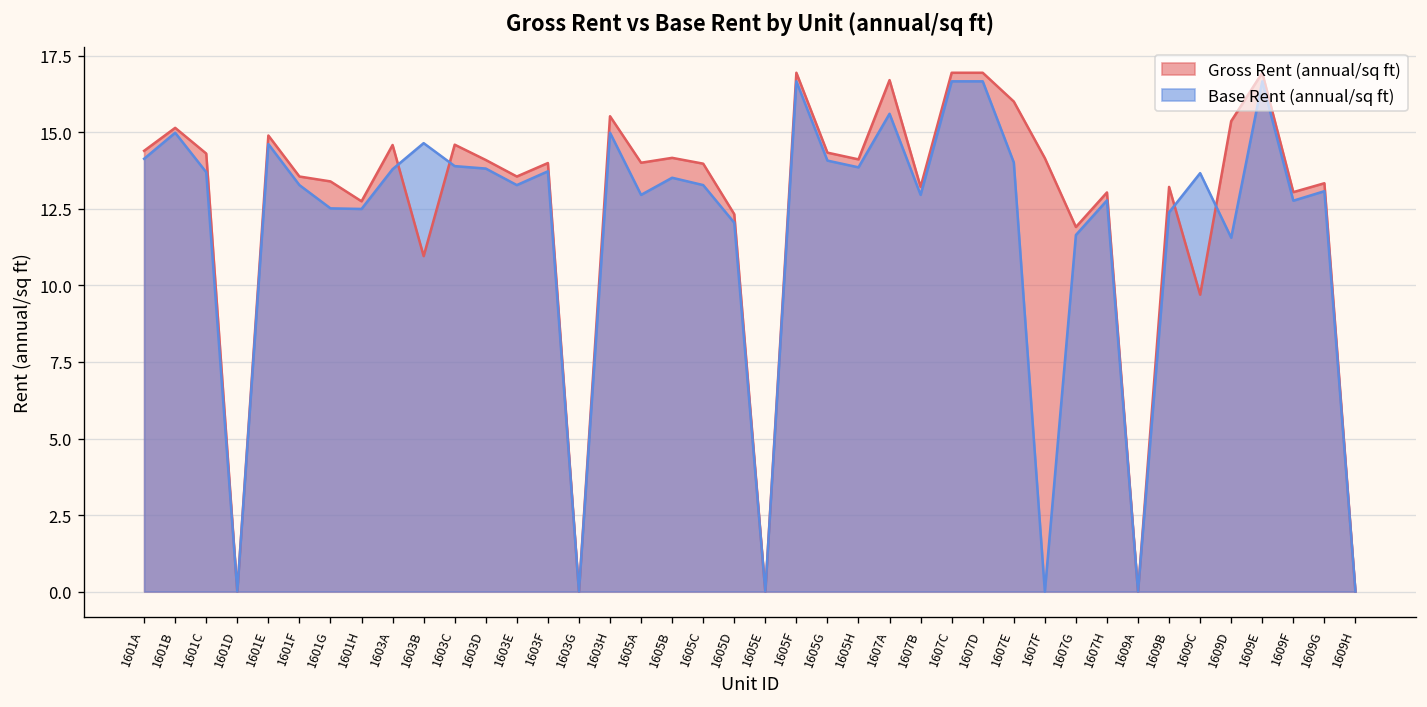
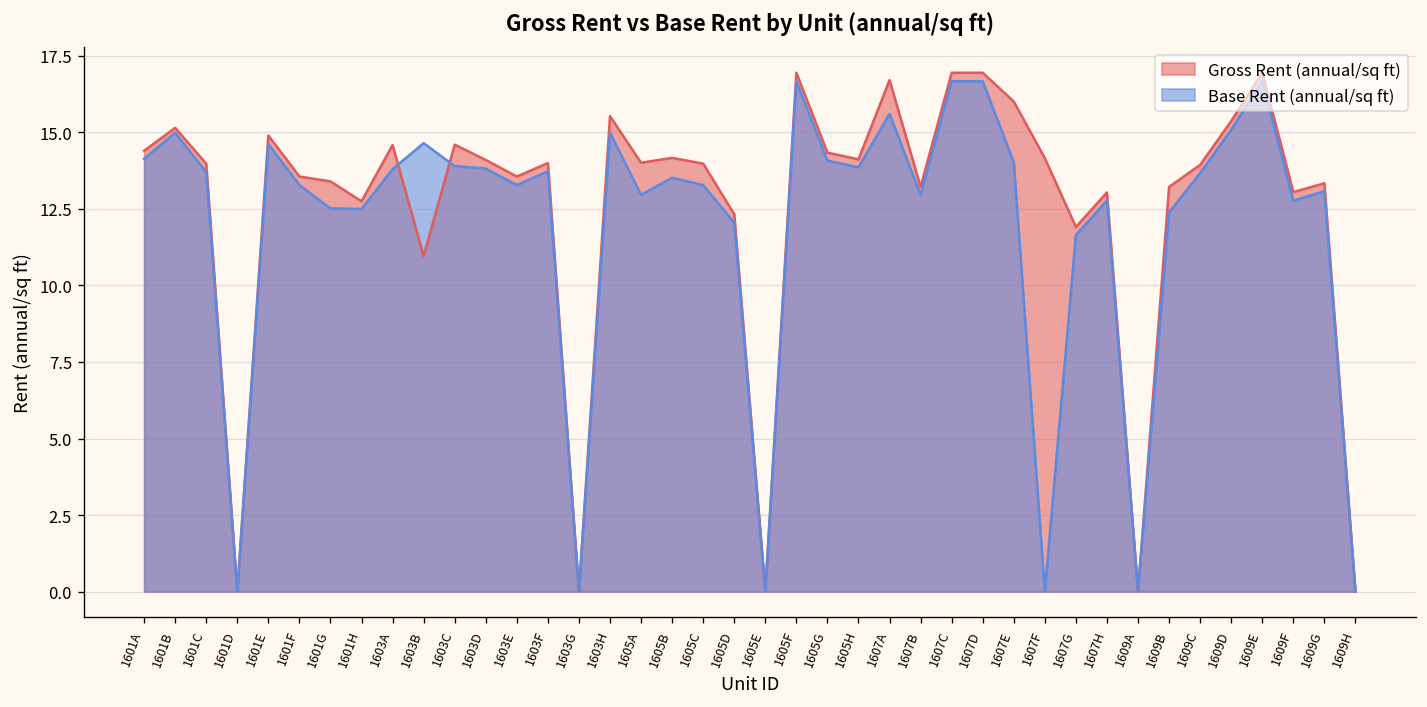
  {
    "Gross Rent (annual/sq ft)": {
      "1601A": 14.4,
      "1601B": 15.2,
-     "1601C": 14.3,
+     "1601C": 14.0,
      "1601E": 14.9,
      "1601F": 13.6,
      "1601G": 13.4,
      "1601H": 12.8,
      "1603A": 14.6,
      "1603B": 11.0,
      "1603C": 14.6,
      "1603D": 14.1,
      "1603E": 13.6,
      "1603F": 14.0,
      "1603H": 15.5,
      "1605A": 14.0,
      "1605B": 14.2,
      "1605C": 14.0,
      "1605D": 12.3,
      "1605F": 17.0,
      "1605G": 14.3,
      "1605H": 14.1,
      "1607A": 16.7,
      "1607B": 13.2,
      "1607C": 17.0,
      "1607D": 17.0,
      "1607E": 16.0,
      "1607F": 14.2,
      "1607G": 11.9,
      "1607H": 13.0,
      "1609B": 13.2,
-     "1609C": 9.7,
+     "1609C": 13.9,
      "1609D": 15.4,
      "1609F": 13.1,
      "1609G": 13.3
    },
    "Base Rent (annual/sq ft)": {
      "1601A": 14.1,
      "1601B": 15.0,
      "1601C": 13.7,
      "1601E": 14.6,
      "1601F": 13.3,
      "1601G": 12.5,
      "1601H": 12.5,
      "1603A": 13.8,
      "1603B": 14.7,
      "1603C": 13.9,
      "1603D": 13.8,
      "1603E": 13.3,
      "1603F": 13.7,
      "1603H": 15.0,
      "1605A": 13.0,
      "1605B": 13.5,
      "1605C": 13.3,
      "1605D": 12.1,
      "1605F": 16.7,
      "1605G": 14.1,
      "1605H": 13.9,
      "1607A": 15.6,
      "1607B": 13.0,
      "1607C": 16.7,
      "1607D": 16.7,
      "1607E": 14.0,
      "1607F": 0.0,
      "1607G": 11.7,
      "1607H": 12.8,
      "1609B": 12.4,
      "1609C": 13.7,
-     "1609D": 11.6,
+     "1609D": 15.1,
      "1609F": 12.8,
      "1609G": 13.1
    }
  }
